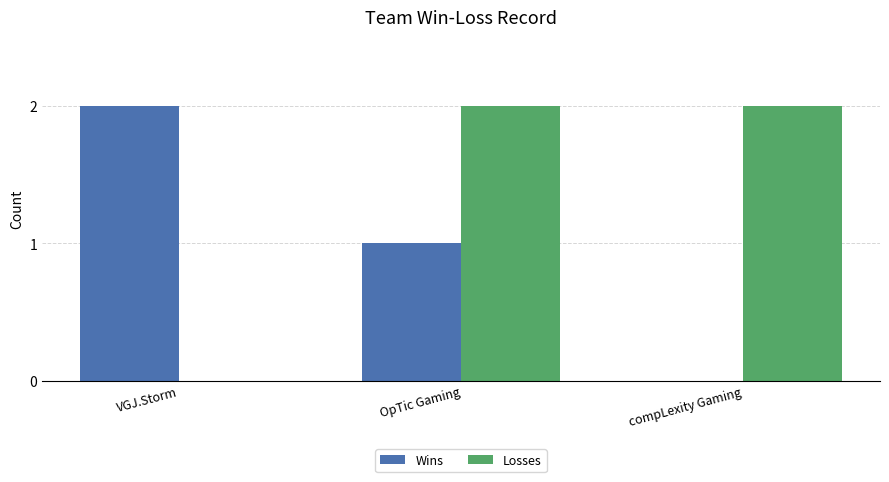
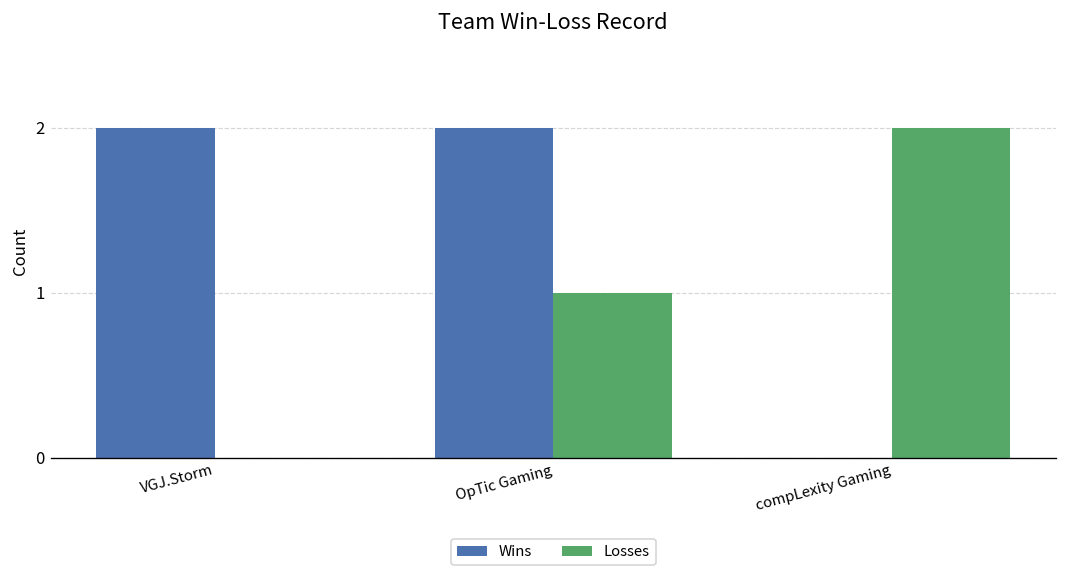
  {
    "Wins": {
      "VGJ.Storm": 2,
-     "OpTic Gaming": 1,
+     "OpTic Gaming": 2,
      "compLexity Gaming": 0
    },
    "Losses": {
      "VGJ.Storm": 0,
-     "OpTic Gaming": 2,
+     "OpTic Gaming": 1,
      "compLexity Gaming": 2
    }
  }
